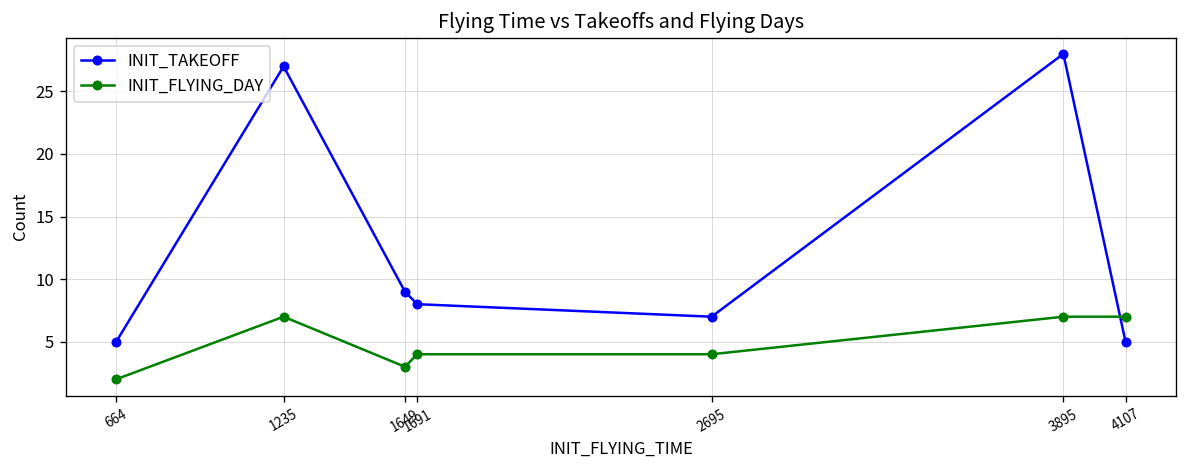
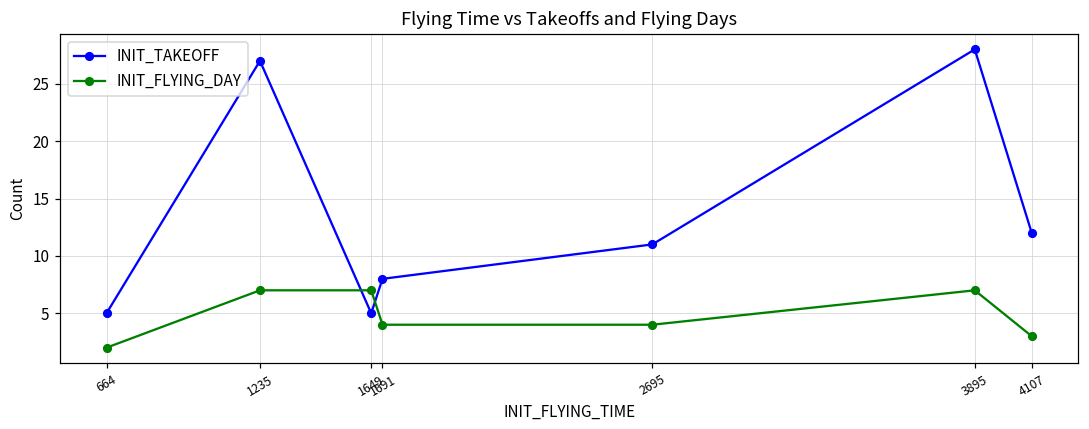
  {
    "INIT_TAKEOFF": {
      "664": 5,
      "1235": 27,
-     "1649": 9,
+     "1649": 5,
      "1691": 8,
-     "2695": 7,
+     "2695": 11,
      "3895": 28,
-     "4107": 5
+     "4107": 12
    },
    "INIT_FLYING_DAY": {
      "664": 2,
      "1235": 7,
-     "1649": 3,
+     "1649": 7,
      "1691": 4,
      "2695": 4,
      "3895": 7,
-     "4107": 7
+     "4107": 3
    }
  }
